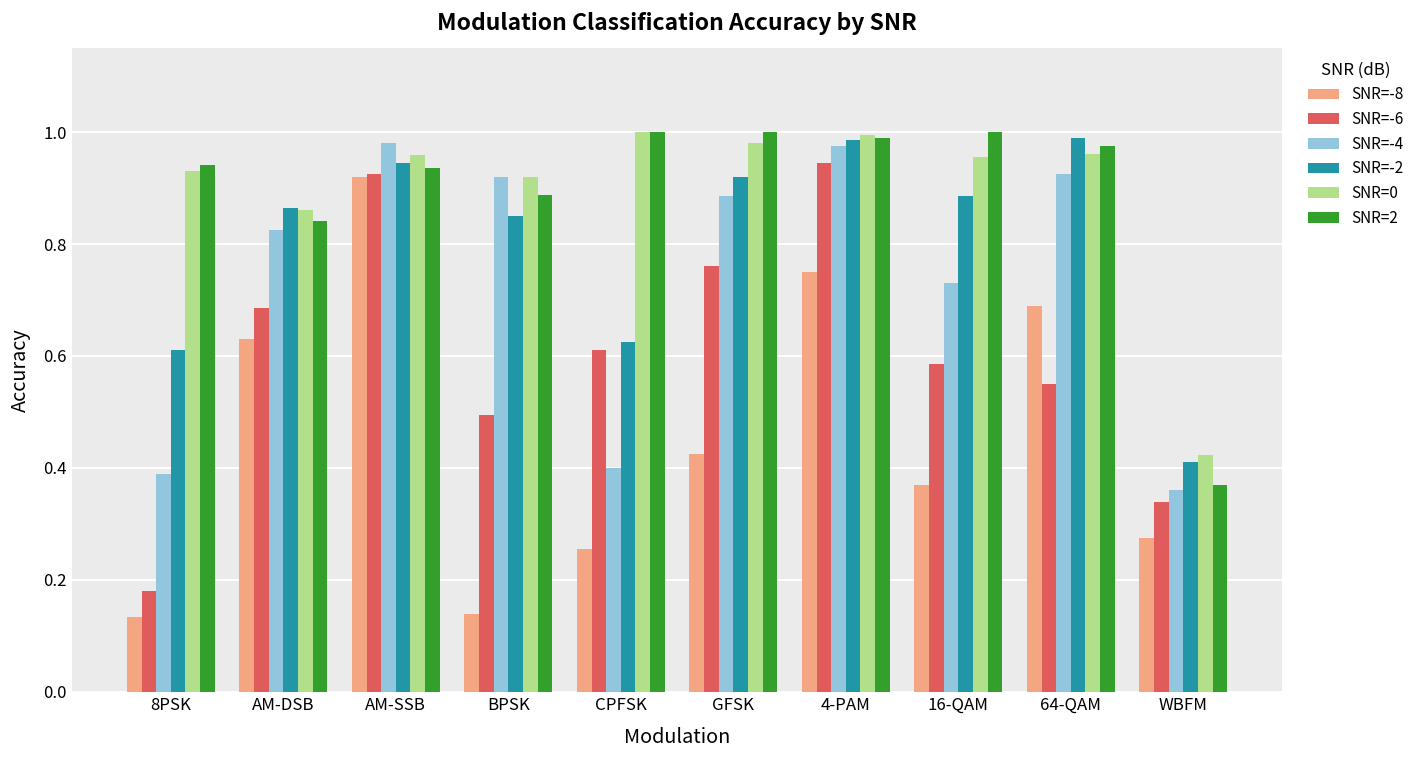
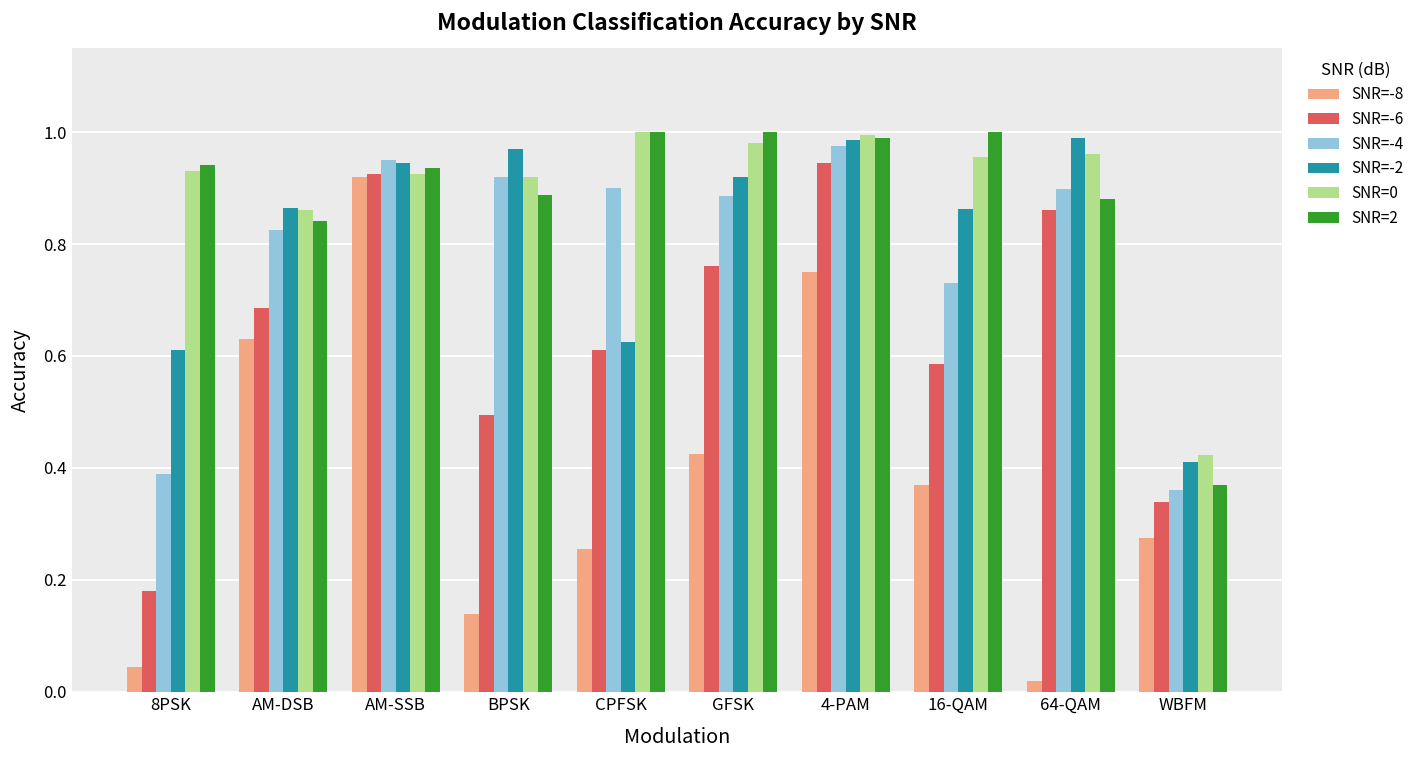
  {
    "SNR=-8": {
-     "8PSK": 0.13,
+     "8PSK": 0.05,
      "AM-DSB": 0.63,
      "AM-SSB": 0.92,
      "BPSK": 0.14,
      "CPFSK": 0.26,
      "GFSK": 0.43,
      "4-PAM": 0.75,
      "16-QAM": 0.37,
-     "64-QAM": 0.69,
+     "64-QAM": 0.02,
      "WBFM": 0.28
    },
    "SNR=-6": {
      "8PSK": 0.18,
      "AM-DSB": 0.69,
      "AM-SSB": 0.93,
      "BPSK": 0.50,
      "CPFSK": 0.61,
      "GFSK": 0.76,
      "4-PAM": 0.95,
      "16-QAM": 0.59,
-     "64-QAM": 0.55,
+     "64-QAM": 0.86,
      "WBFM": 0.34
    },
    "SNR=-4": {
      "8PSK": 0.39,
      "AM-DSB": 0.83,
-     "AM-SSB": 0.98,
+     "AM-SSB": 0.95,
      "BPSK": 0.92,
-     "CPFSK": 0.4,
+     "CPFSK": 0.9,
      "GFSK": 0.89,
      "4-PAM": 0.98,
      "16-QAM": 0.73,
-     "64-QAM": 0.93,
+     "64-QAM": 0.90,
      "WBFM": 0.36
    },
    "SNR=-2": {
      "8PSK": 0.61,
      "AM-DSB": 0.87,
      "AM-SSB": 0.95,
-     "BPSK": 0.85,
+     "BPSK": 0.97,
      "CPFSK": 0.63,
      "GFSK": 0.92,
      "4-PAM": 0.99,
-     "16-QAM": 0.89,
+     "16-QAM": 0.86,
      "64-QAM": 0.99,
      "WBFM": 0.41
    },
    "SNR=0": {
      "8PSK": 0.93,
      "AM-DSB": 0.86,
-     "AM-SSB": 0.96,
+     "AM-SSB": 0.93,
      "BPSK": 0.92,
      "CPFSK": 1.00,
      "GFSK": 0.98,
      "4-PAM": 1.00,
      "16-QAM": 0.96,
      "64-QAM": 0.96,
      "WBFM": 0.42
    },
    "SNR=2": {
      "8PSK": 0.94,
      "AM-DSB": 0.84,
      "AM-SSB": 0.94,
      "BPSK": 0.89,
      "CPFSK": 1.00,
      "GFSK": 1.00,
      "4-PAM": 0.99,
      "16-QAM": 1.00,
-     "64-QAM": 0.98,
+     "64-QAM": 0.88,
      "WBFM": 0.37
    }
  }
